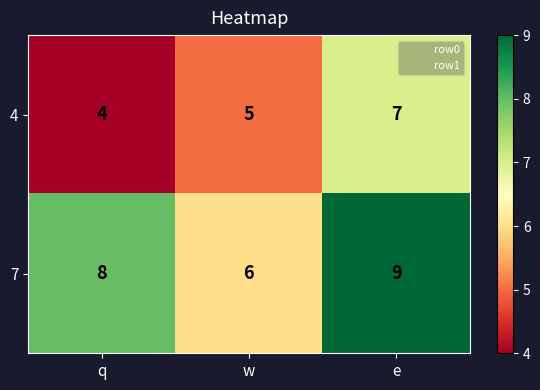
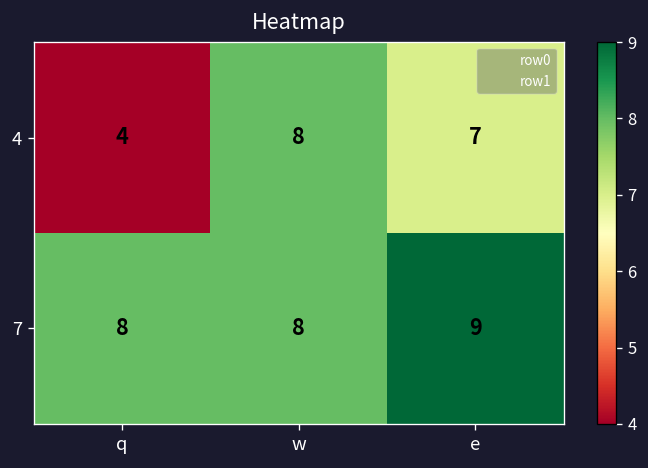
  {
    "4": {
      "q": 4,
-     "w": 5,
+     "w": 8,
      "e": 7
    },
    "7": {
      "q": 8,
-     "w": 6,
+     "w": 8,
      "e": 9
    }
  }
